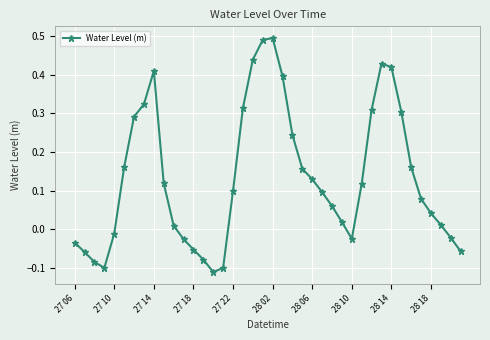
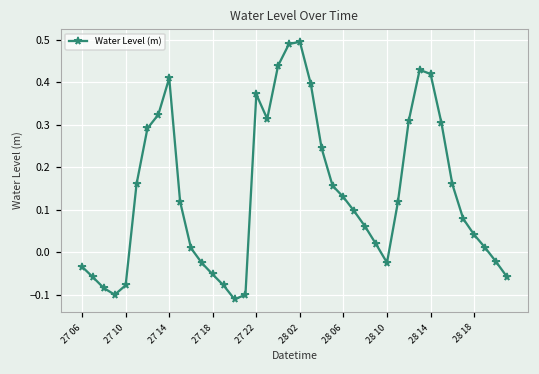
  {
    "27 06": -0.03,
-   "27 10": -0.01,
+   "27 10": -0.08,
    "27 14": 0.41,
    "27 18": -0.05,
-   "27 22": 0.10,
+   "27 22": 0.37,
    "28 02": 0.49,
    "28 06": 0.13,
    "28 10": -0.02,
    "28 14": 0.42,
    "28 18": 0.04
  }
